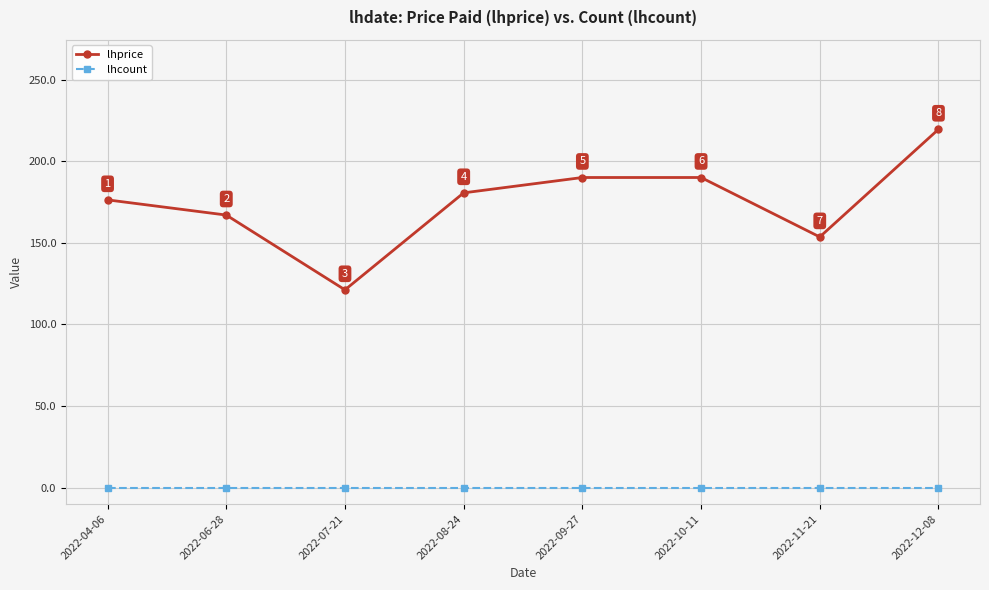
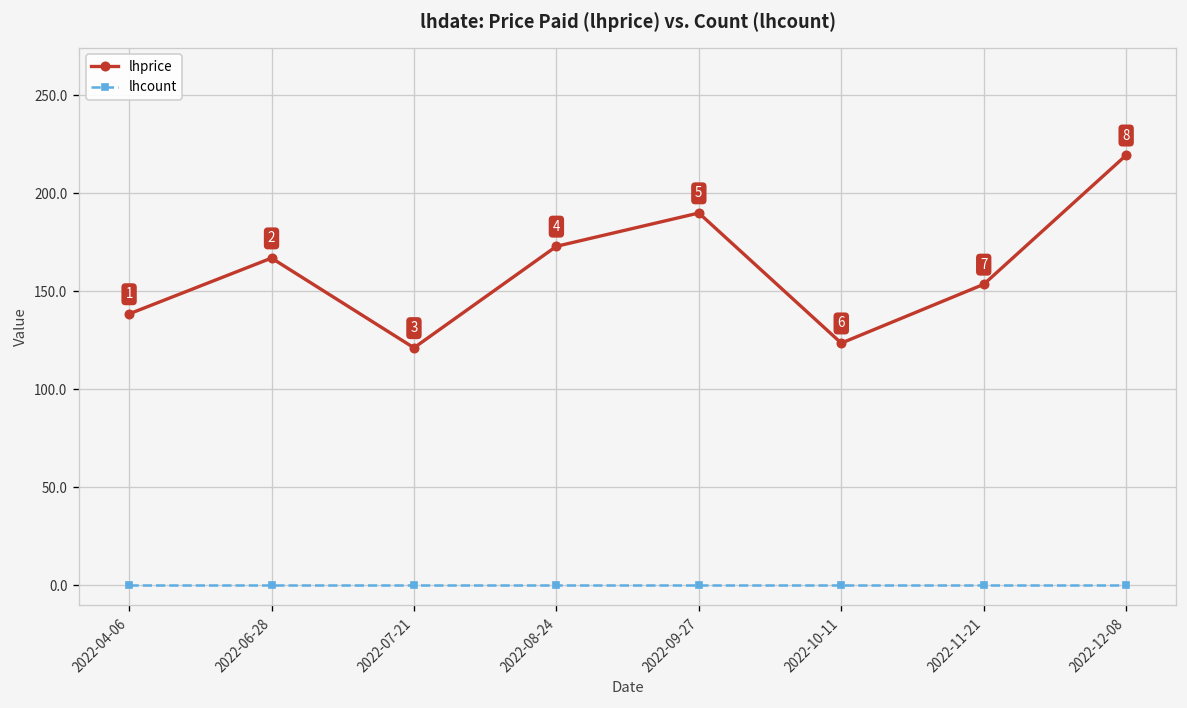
  {
    "lhprice": {
-     "2022-04-06": 176,
-     "2022-08-24": 181,
-     "2022-10-11": 190
+     "2022-04-06": 139,
+     "2022-08-24": 173,
+     "2022-10-11": 124
    },
    "lhcount": {
      "2022-04-06": 0,
      "2022-06-28": 0,
      "2022-07-21": 0,
      "2022-08-24": 0,
      "2022-09-27": 0,
      "2022-10-11": 0,
      "2022-11-21": 0,
      "2022-12-08": 0
    }
  }
